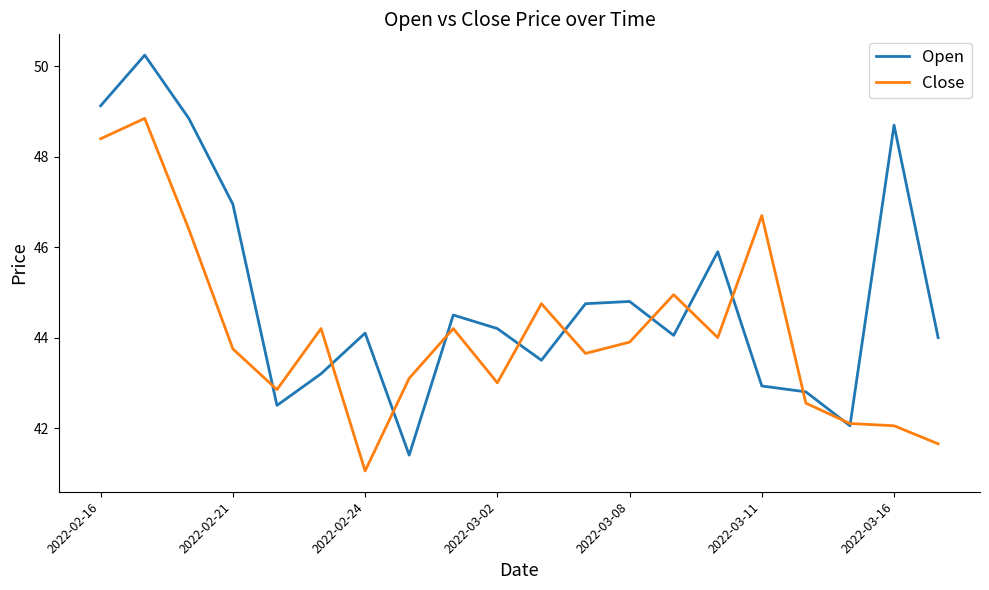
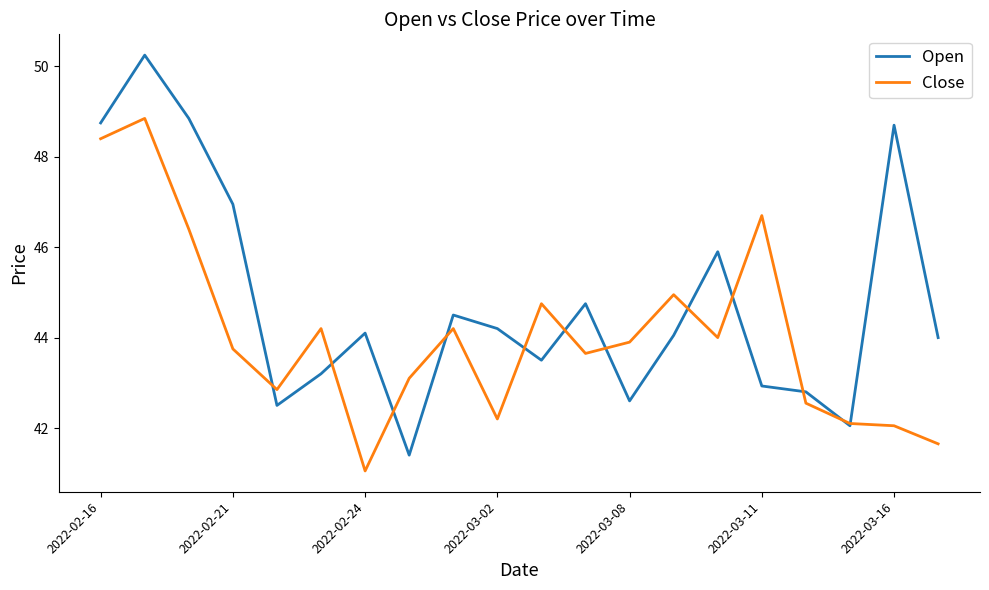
  {
    "Open": {
-     "2022-02-16": 49.1,
+     "2022-02-16": 48.8,
      "2022-02-21": 47.0,
      "2022-02-24": 44.1,
      "2022-03-02": 44.2,
-     "2022-03-08": 44.8,
+     "2022-03-08": 42.6,
      "2022-03-11": 42.9,
      "2022-03-16": 48.7
    },
    "Close": {
      "2022-02-16": 48.4,
      "2022-02-21": 43.8,
      "2022-02-24": 41.1,
-     "2022-03-02": 43.0,
+     "2022-03-02": 42.2,
      "2022-03-08": 43.9,
      "2022-03-11": 46.7,
      "2022-03-16": 42.1
    }
  }
